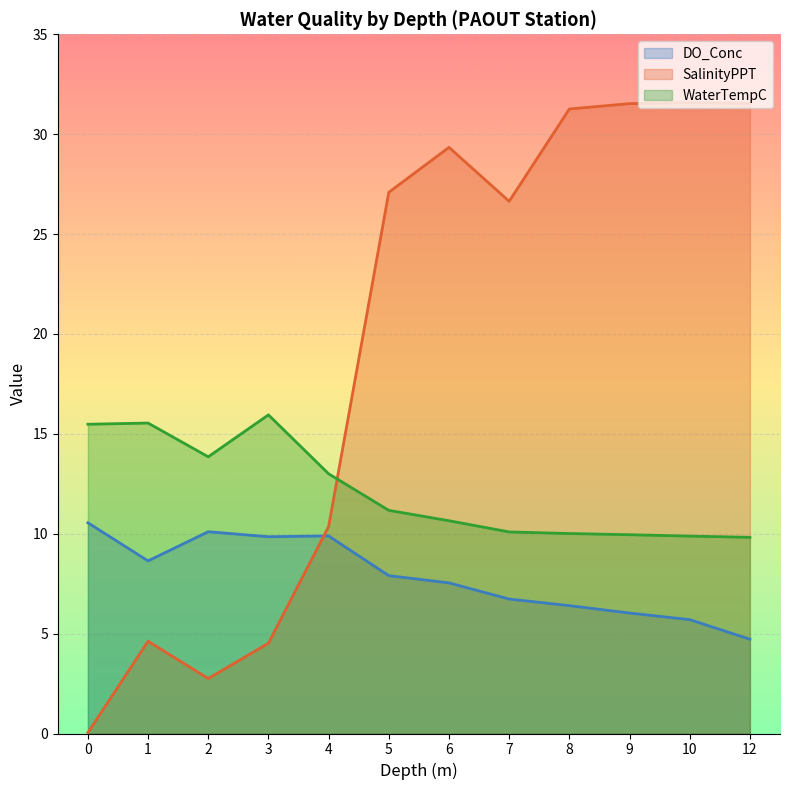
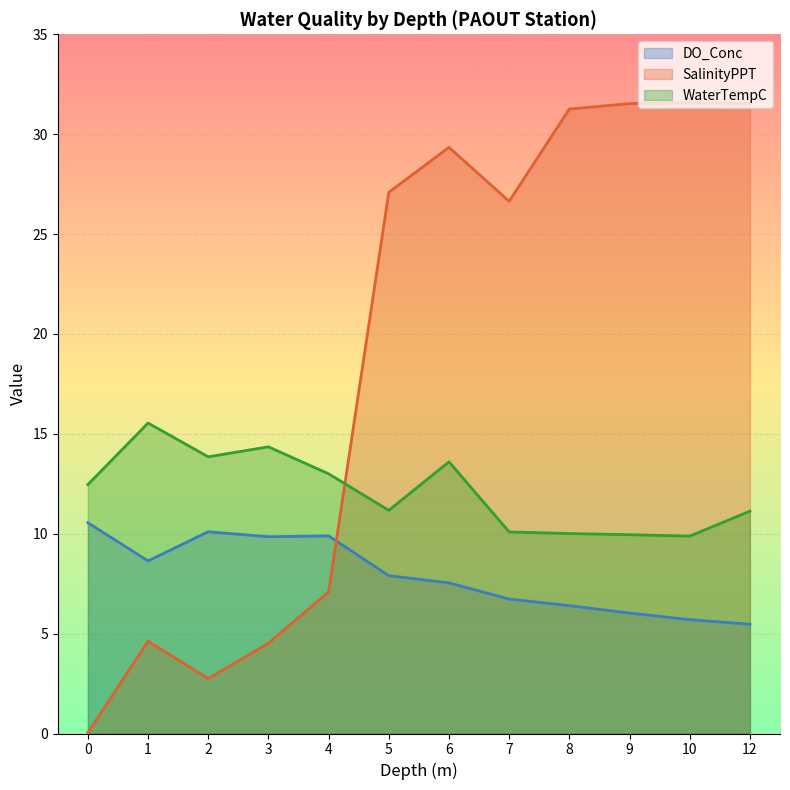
  {
    "DO_Conc": {
      "0": 10.6,
      "1": 8.6,
      "2": 10.1,
      "3": 9.9,
      "4": 9.9,
      "5": 7.9,
      "6": 7.5,
      "7": 6.7,
      "8": 6.4,
      "9": 6.0,
      "10": 5.7,
-     "12": 4.7
+     "12": 5.5
    },
    "SalinityPPT": {
      "0": 0.0,
      "1": 4.6,
      "2": 2.8,
      "3": 4.5,
-     "4": 10.4,
+     "4": 7.1,
      "5": 27.1,
      "6": 29.3,
      "7": 26.6,
      "8": 31.3,
      "9": 31.5
    },
    "WaterTempC": {
-     "0": 15.5,
+     "0": 12.5,
      "1": 15.5,
      "2": 13.9,
-     "3": 16.0,
+     "3": 14.4,
      "4": 13.0,
      "5": 11.2,
-     "6": 10.7,
+     "6": 13.6,
      "7": 10.1,
      "8": 10.0,
      "9": 10.0,
      "10": 9.9,
-     "12": 9.8
+     "12": 11.1
    }
  }
